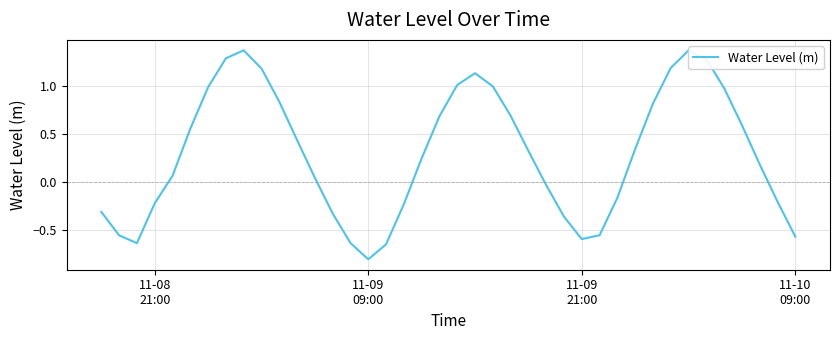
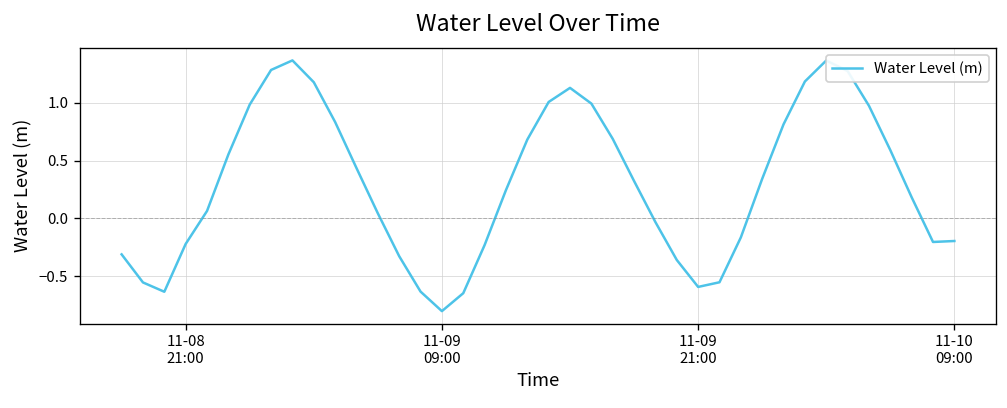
  {
    "11-08 21:00": -0.2,
    "11-09 09:00": -0.8,
    "11-09 21:00": -0.6,
-   "11-10 09:00": -0.6
+   "11-10 09:00": -0.2
  }
